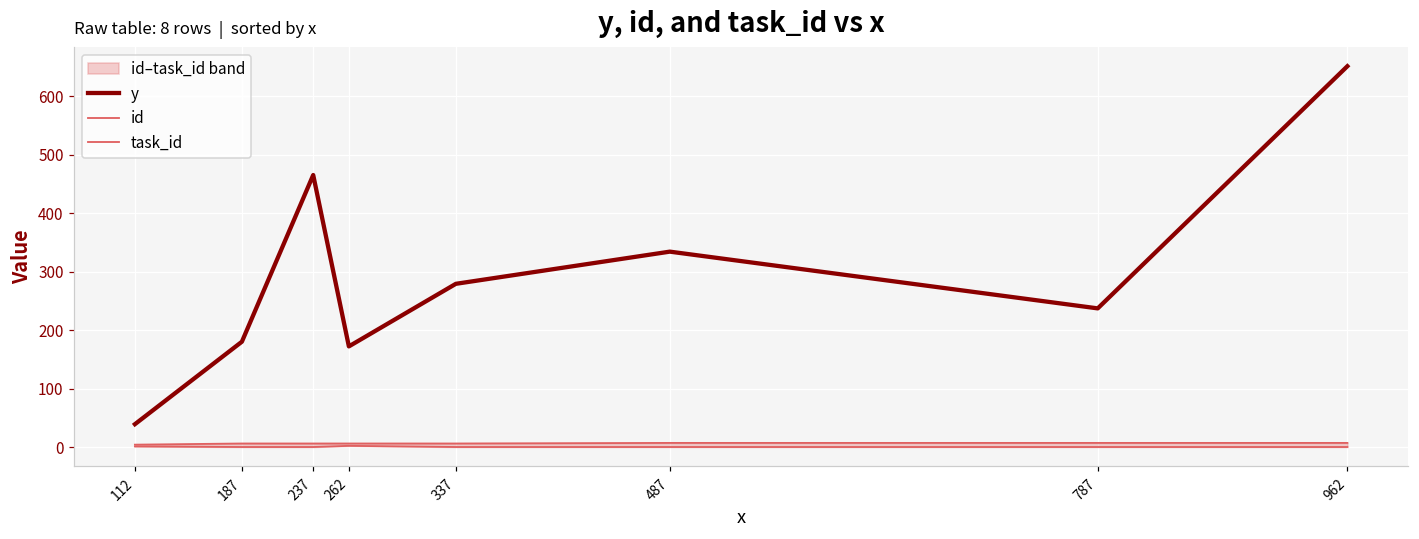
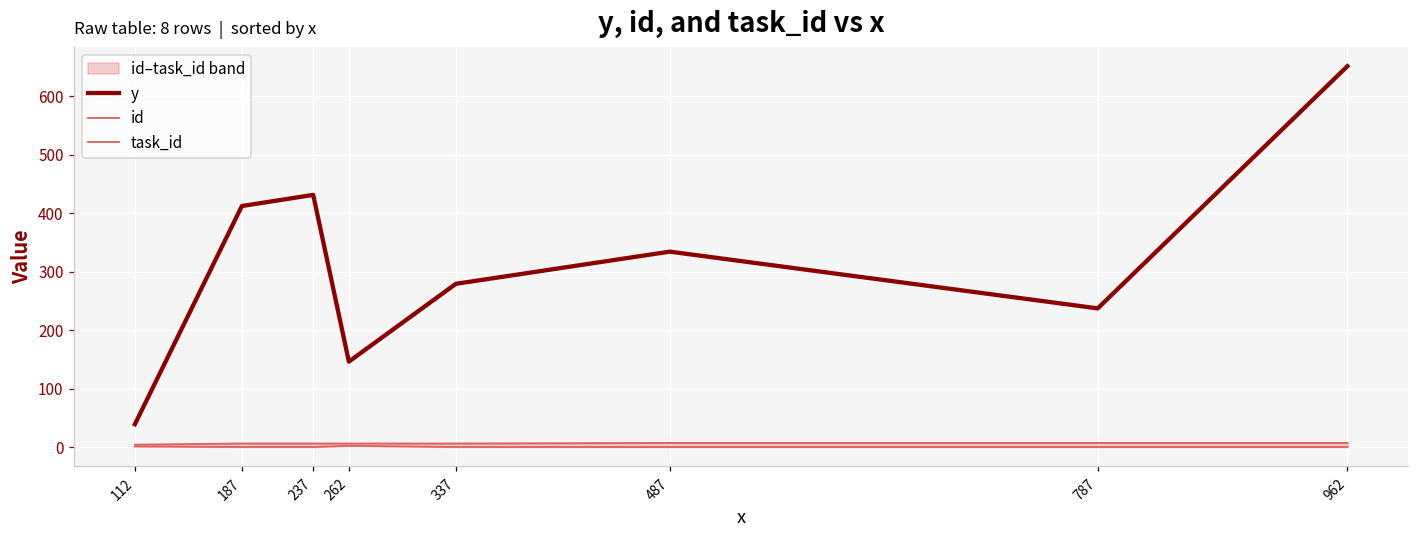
  {
    "y": {
      "112": 40,
-     "187": 180,
-     "237": 470,
-     "262": 170,
+     "187": 410,
+     "237": 430,
+     "262": 150,
      "337": 280,
      "487": 330,
      "787": 240,
      "962": 650
    }
  }
